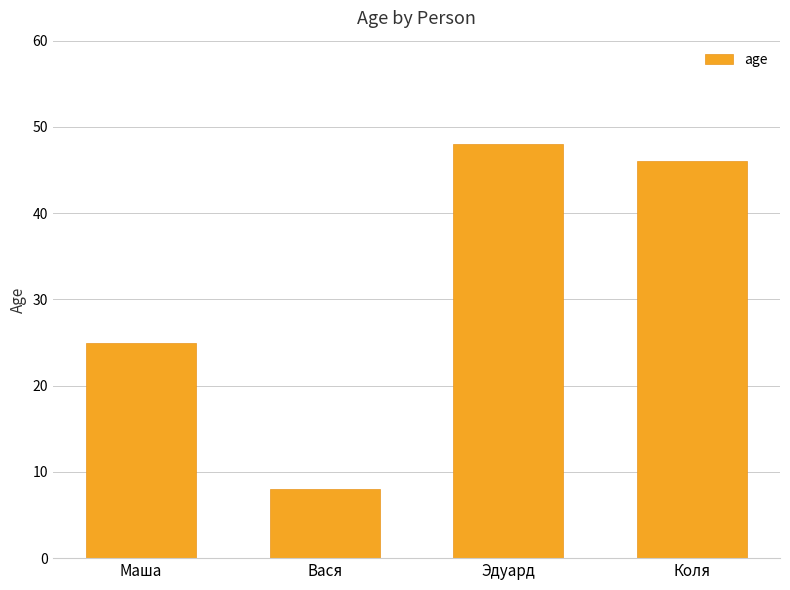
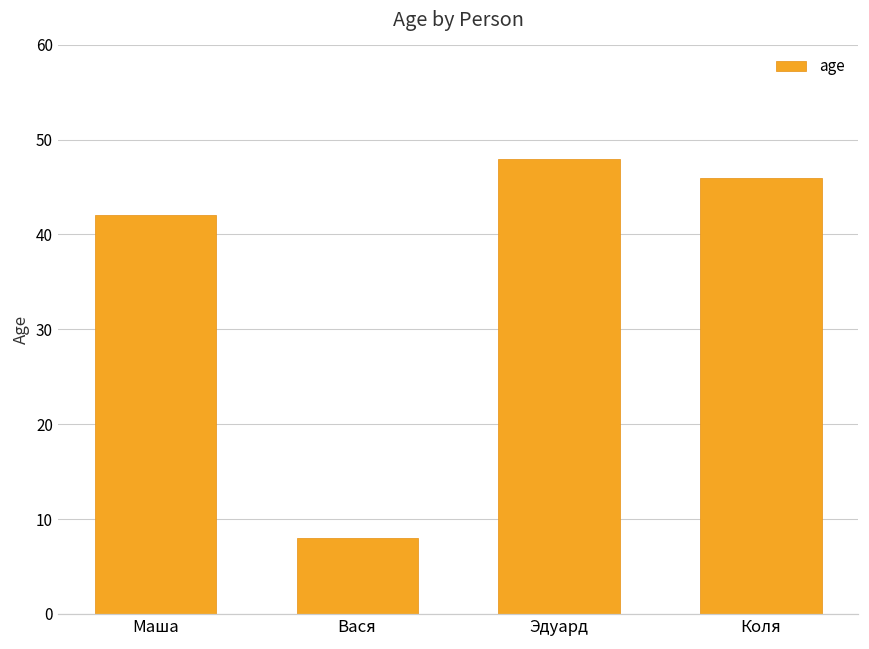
  {
-   "Маша": 25,
+   "Маша": 42,
    "Вася": 8,
    "Эдуард": 48,
    "Коля": 46
  }
